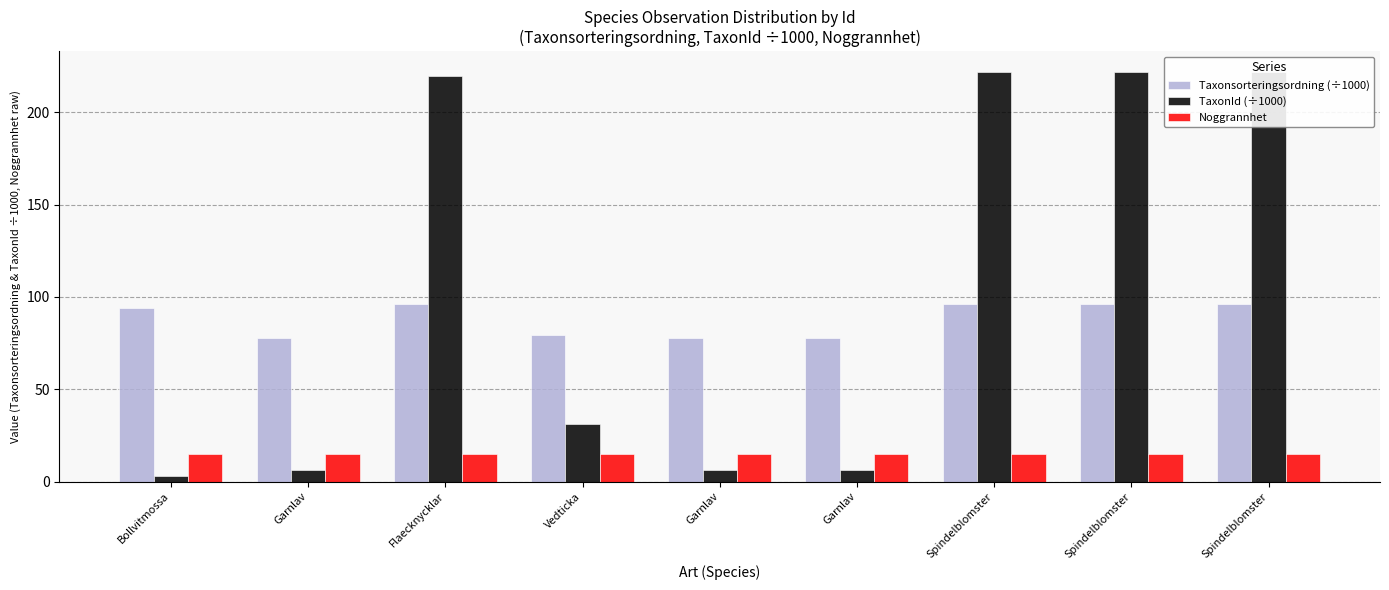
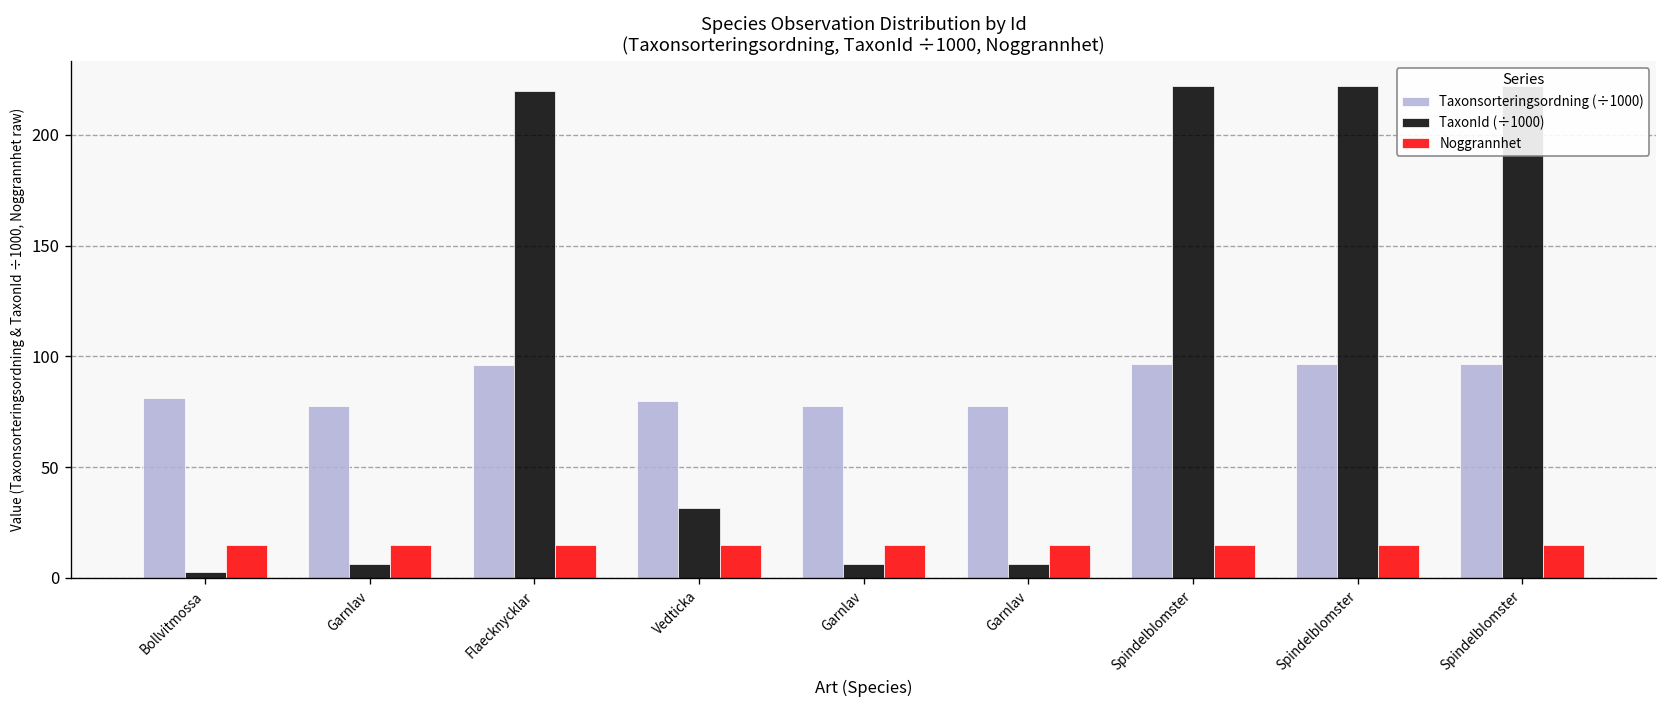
  {
    "Taxonsorteringsordning (÷1000)": {
-     "Bollvitmossa": 94,
+     "Bollvitmossa": 81,
      "Flaecknycklar": 96,
      "Vedticka": 80
    },
    "TaxonId (÷1000)": {
      "Bollvitmossa": 3,
      "Flaecknycklar": 220,
      "Vedticka": 31
    },
    "Noggrannhet": {
      "Bollvitmossa": 15,
      "Flaecknycklar": 15,
      "Vedticka": 15
    }
  }
